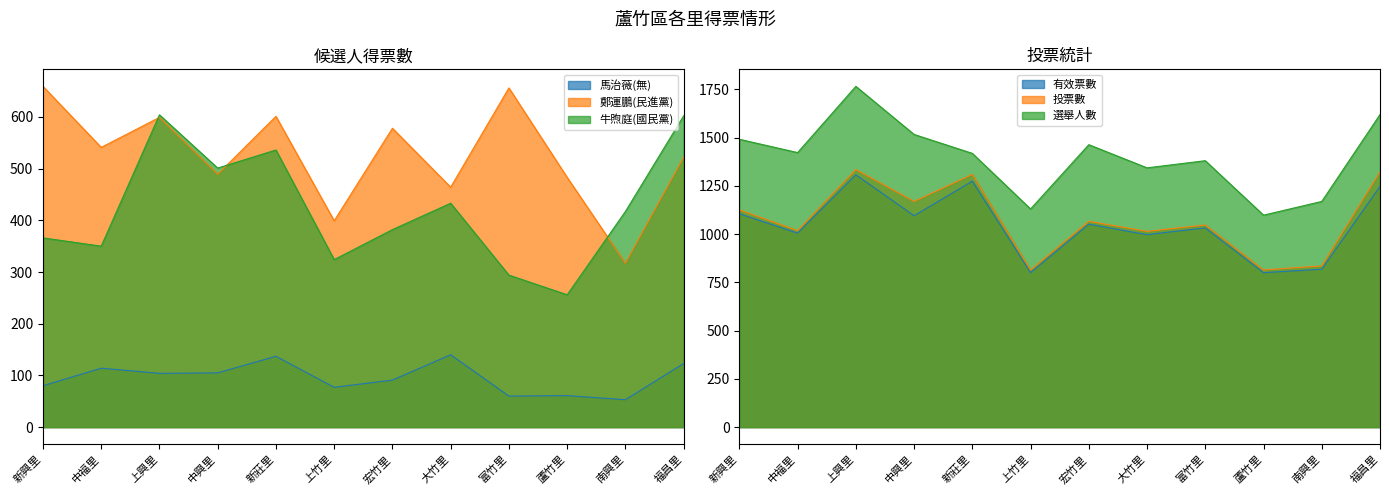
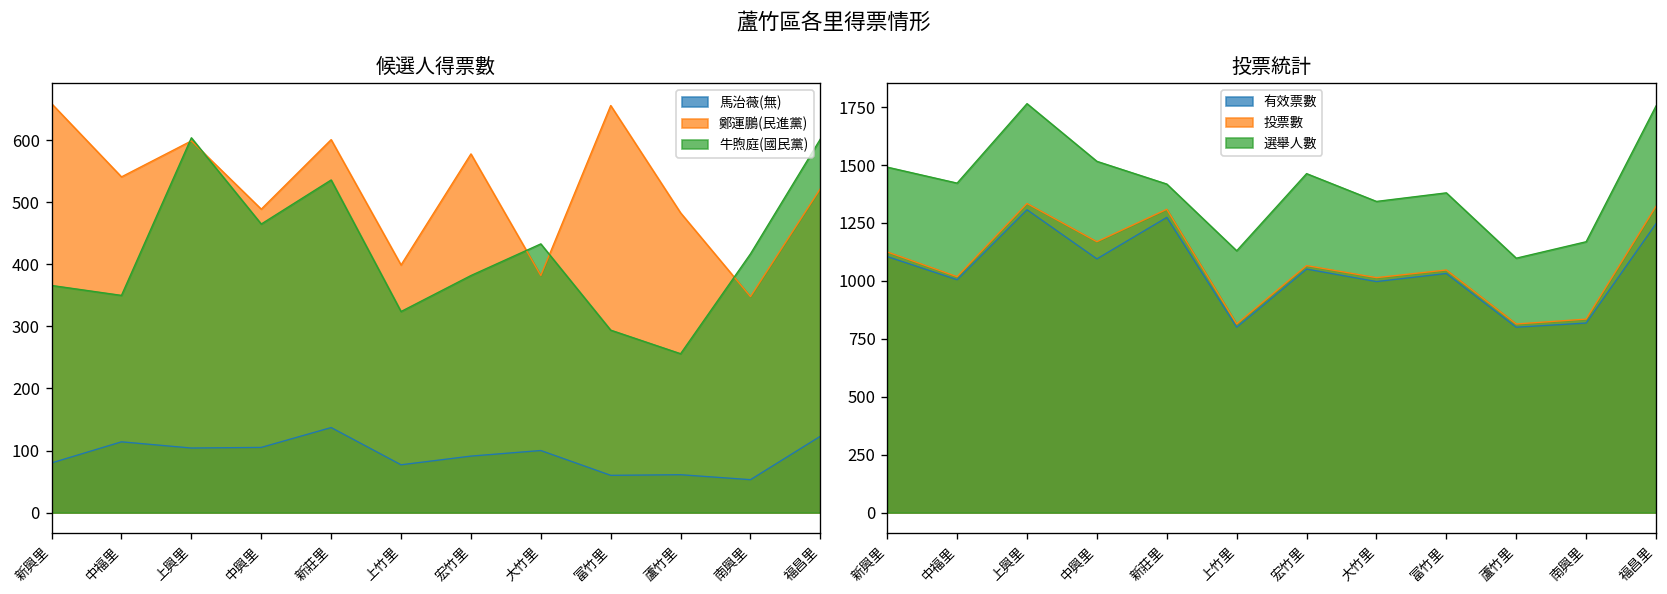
  {
    "候選人得票數": {
      "馬治薇(無)": {
        "新興里": 80,
        "中福里": 110,
        "上興里": 100,
        "中興里": 110,
        "新莊里": 140,
        "上竹里": 80,
        "宏竹里": 90,
-       "大竹里": 140,
+       "大竹里": 100,
        "富竹里": 60,
        "蘆竹里": 60,
        "南興里": 50,
        "福昌里": 120
      },
      "鄭運鵬(民進黨)": {
        "新興里": 660,
        "中福里": 540,
        "上興里": 600,
        "中興里": 490,
        "新莊里": 600,
        "上竹里": 400,
        "宏竹里": 580,
-       "大竹里": 460,
+       "大竹里": 380,
        "富竹里": 660,
        "蘆竹里": 480,
-       "南興里": 320,
+       "南興里": 350,
        "福昌里": 520
      },
      "牛煦庭(國民黨)": {
        "新興里": 370,
        "中福里": 350,
        "上興里": 600,
-       "中興里": 500,
+       "中興里": 470,
        "新莊里": 540,
        "上竹里": 320,
        "宏竹里": 380,
        "大竹里": 430,
        "富竹里": 290,
        "蘆竹里": 260,
        "南興里": 420,
        "福昌里": 600
      }
    },
    "投票統計": {
      "有效票數": {
        "新興里": 1110,
        "上興里": 1310,
        "中興里": 1100,
        "新莊里": 1270,
        "上竹里": 800,
        "宏竹里": 1050,
        "大竹里": 1000,
        "富竹里": 1030,
        "蘆竹里": 800,
        "南興里": 820,
        "福昌里": 1250
      },
      "投票數": {
        "新興里": 1130,
        "上興里": 1330,
        "中興里": 1170,
        "新莊里": 1310,
        "上竹里": 810,
        "宏竹里": 1070,
        "大竹里": 1010,
        "富竹里": 1050,
        "蘆竹里": 810,
        "南興里": 840,
        "福昌里": 1320
      },
      "選舉人數": {
        "新興里": 1490,
        "中福里": 1420,
        "上興里": 1770,
        "中興里": 1520,
        "新莊里": 1420,
        "上竹里": 1130,
        "宏竹里": 1460,
        "大竹里": 1340,
        "富竹里": 1380,
        "蘆竹里": 1100,
        "南興里": 1170,
-       "福昌里": 1620
+       "福昌里": 1760
      }
    }
  }
